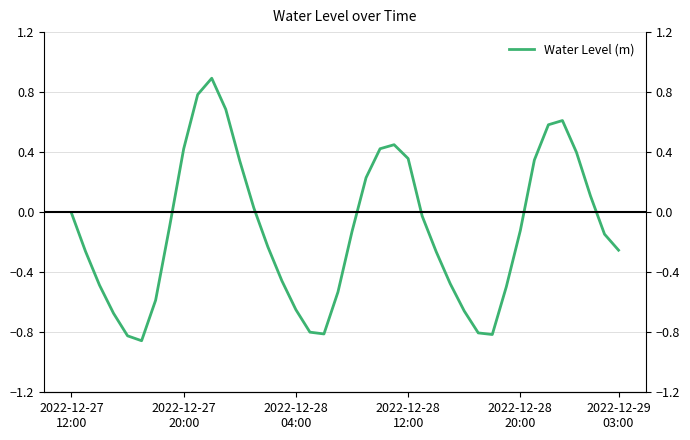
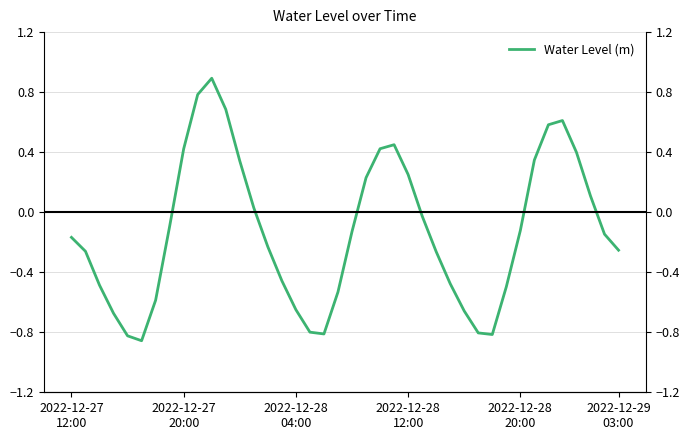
  {
-   "2022-12-27 12:00": -0.01,
+   "2022-12-27 12:00": -0.17,
    "2022-12-27 20:00": 0.42,
    "2022-12-28 04:00": -0.65,
-   "2022-12-28 12:00": 0.36,
+   "2022-12-28 12:00": 0.25,
    "2022-12-28 20:00": -0.12,
    "2022-12-29 03:00": -0.25
  }
